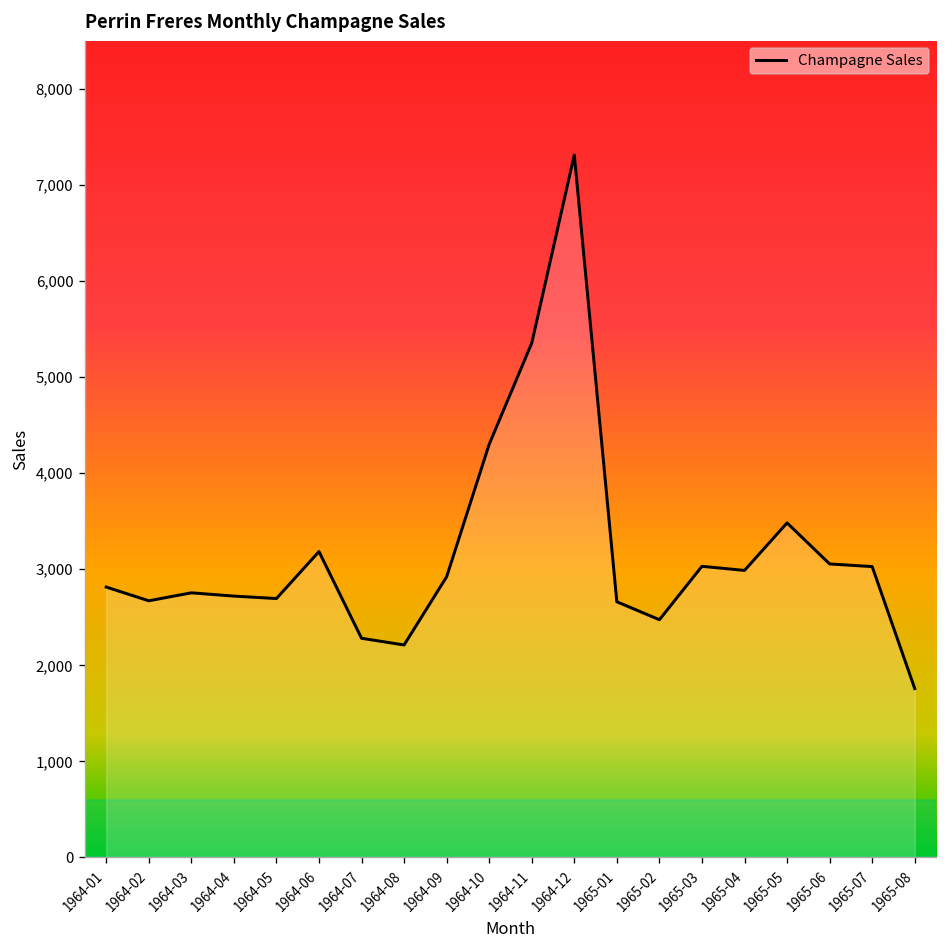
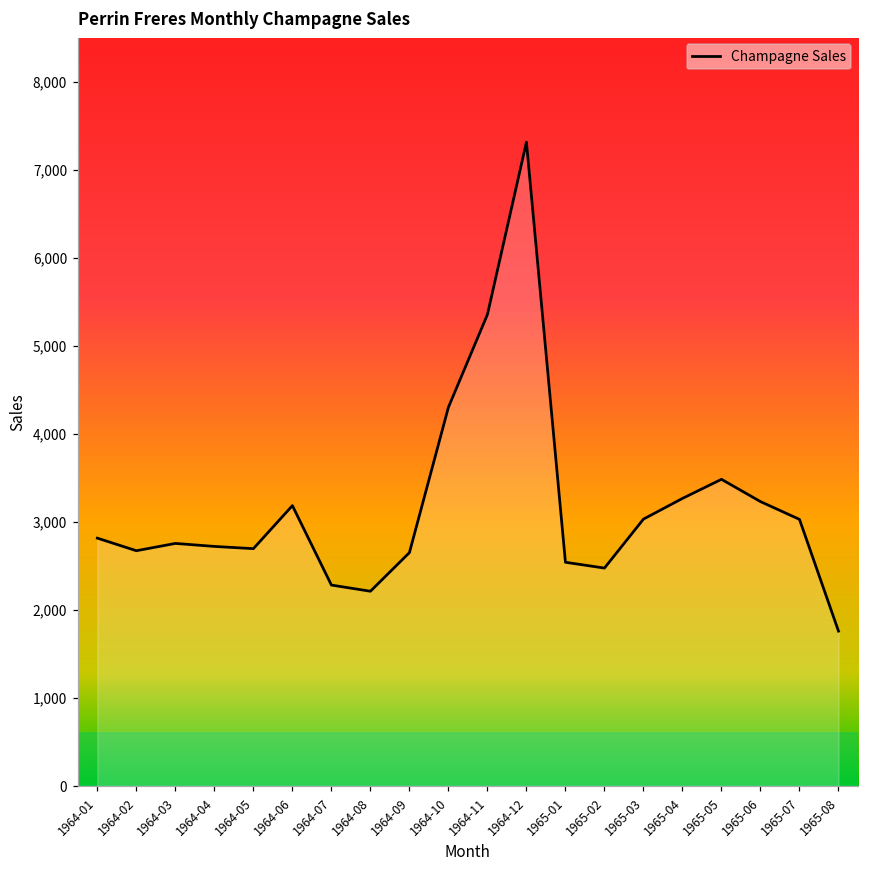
  {
    "1964-01": "2,800",
    "1964-02": "2,700",
    "1964-03": "2,800",
    "1964-04": "2,700",
    "1964-05": "2,700",
    "1964-06": "3,200",
    "1964-07": "2,300",
    "1964-08": "2,200",
-   "1964-09": "2,900",
+   "1964-09": "2,700",
    "1964-10": "4,300",
    "1964-11": "5,400",
    "1964-12": "7,300",
-   "1965-01": "2,700",
+   "1965-01": "2,500",
    "1965-02": "2,500",
    "1965-03": "3,000",
-   "1965-04": "3,000",
+   "1965-04": "3,300",
    "1965-05": "3,500",
-   "1965-06": "3,100",
+   "1965-06": "3,200",
    "1965-07": "3,000",
    "1965-08": "1,800"
  }
